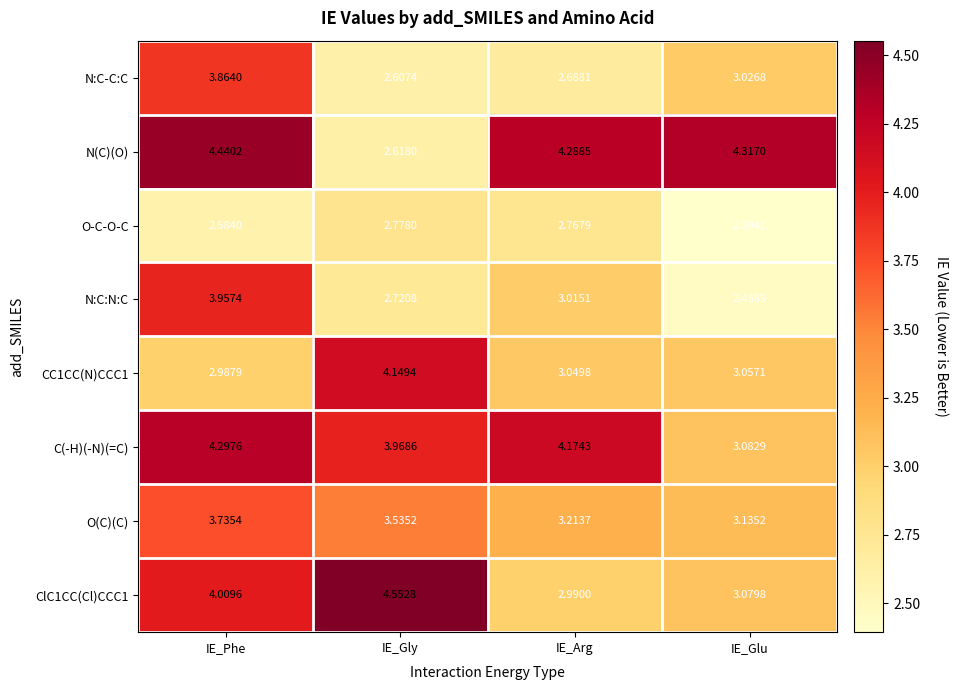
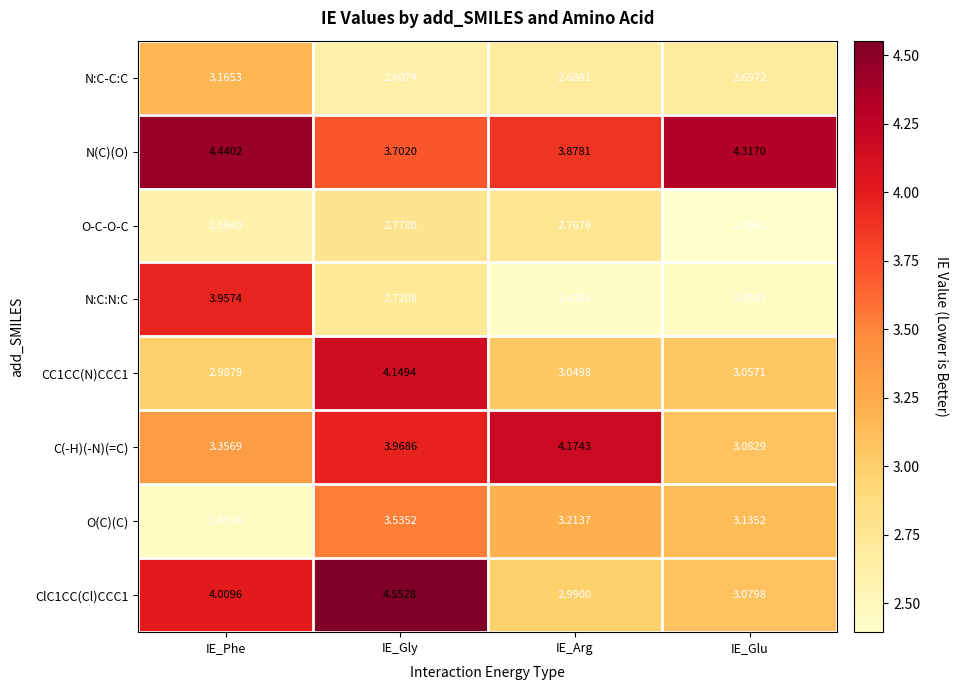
  {
    "N:C-C:C": {
-     "IE_Phe": 3.8640,
+     "IE_Phe": 3.1653,
      "IE_Gly": 2.6074,
      "IE_Arg": 2.6881,
-     "IE_Glu": 3.0268
+     "IE_Glu": 2.6972
    },
    "N(C)(O)": {
      "IE_Phe": 4.4402,
-     "IE_Gly": 2.6180,
-     "IE_Arg": 4.2885,
+     "IE_Gly": 3.7020,
+     "IE_Arg": 3.8781,
      "IE_Glu": 4.3170
    },
    "O-C-O-C": {
      "IE_Phe": 2.5840,
      "IE_Gly": 2.7780,
      "IE_Arg": 2.7679,
      "IE_Glu": 2.3941
    },
    "N:C:N:C": {
      "IE_Phe": 3.9574,
      "IE_Gly": 2.7208,
-     "IE_Arg": 3.0151,
+     "IE_Arg": 2.4384,
      "IE_Glu": 2.4585
    },
    "CC1CC(N)CCC1": {
      "IE_Phe": 2.9879,
      "IE_Gly": 4.1494,
      "IE_Arg": 3.0498,
      "IE_Glu": 3.0571
    },
    "C(-H)(-N)(=C)": {
-     "IE_Phe": 4.2976,
+     "IE_Phe": 3.3569,
      "IE_Gly": 3.9686,
      "IE_Arg": 4.1743,
      "IE_Glu": 3.0829
    },
    "O(C)(C)": {
-     "IE_Phe": 3.7354,
+     "IE_Phe": 2.4516,
      "IE_Gly": 3.5352,
      "IE_Arg": 3.2137,
      "IE_Glu": 3.1352
    },
    "ClC1CC(Cl)CCC1": {
      "IE_Phe": 4.0096,
      "IE_Gly": 4.5528,
      "IE_Arg": 2.9900,
      "IE_Glu": 3.0798
    }
  }
